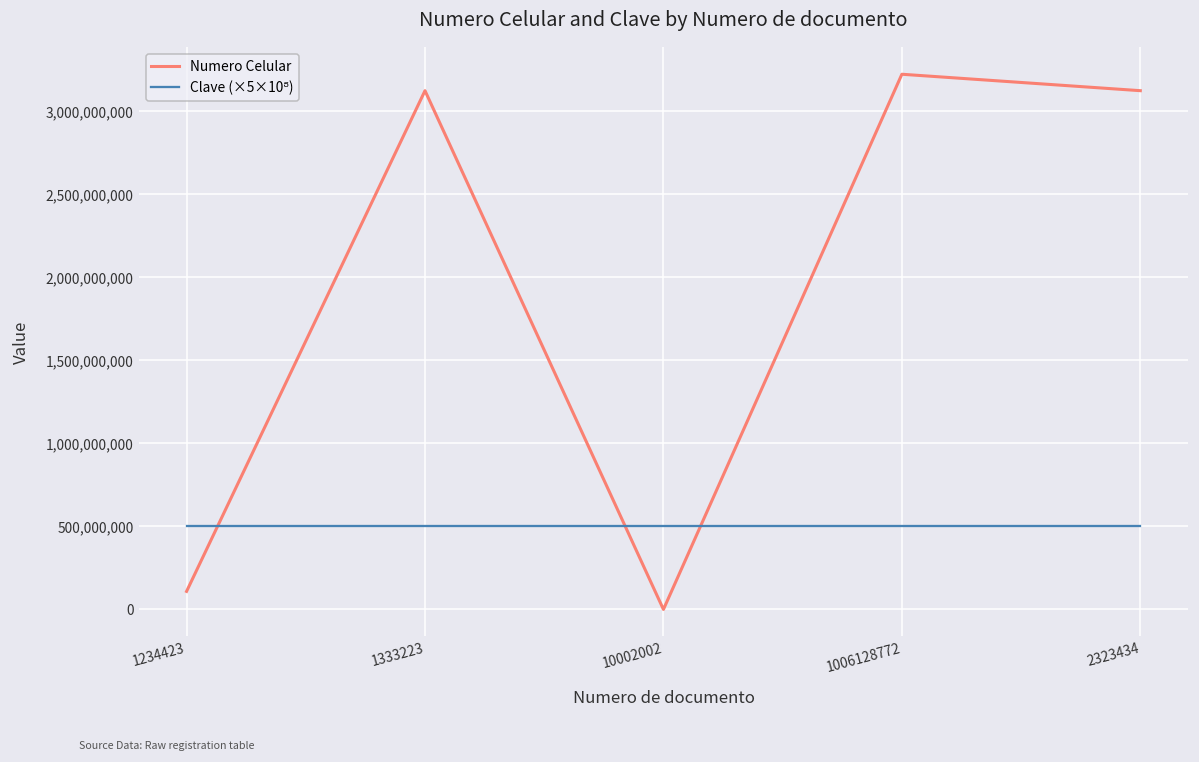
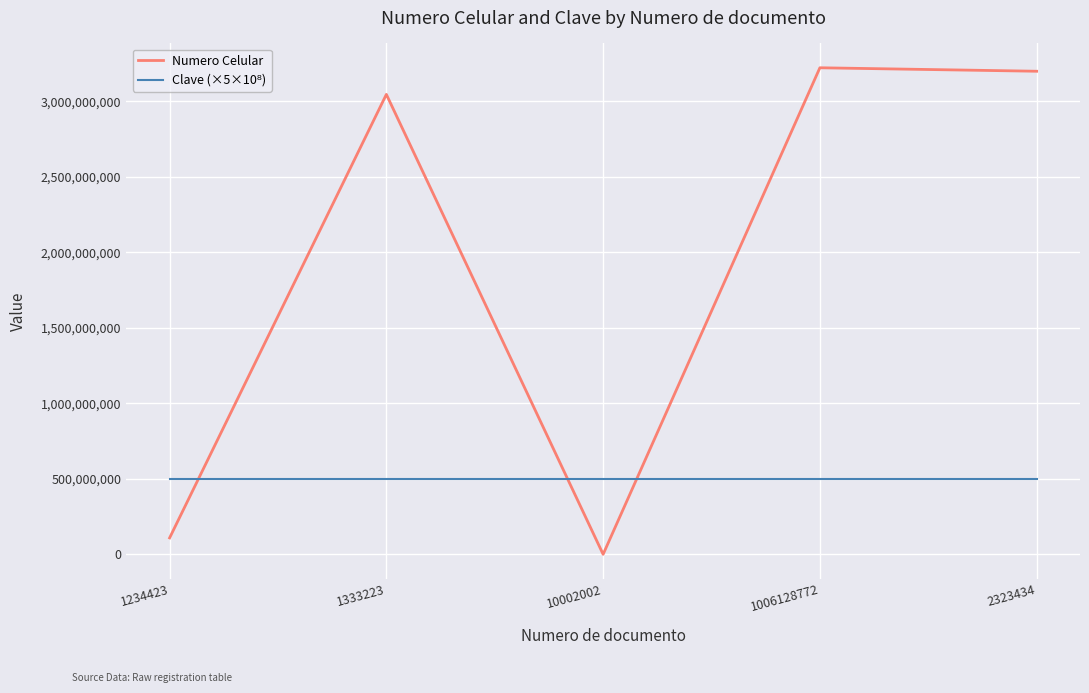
  {
    "Numero Celular": {
      "1234423": "110,000,000",
-     "1333223": "3,120,000,000",
+     "1333223": "3,050,000,000",
      "10002002": "0",
      "1006128772": "3,220,000,000",
-     "2323434": "3,120,000,000"
+     "2323434": "3,200,000,000"
    },
    "Clave (×5×10⁸)": {
      "1234423": "500,000,000",
      "1333223": "500,000,000",
      "10002002": "500,000,000",
      "1006128772": "500,000,000",
      "2323434": "500,000,000"
    }
  }
